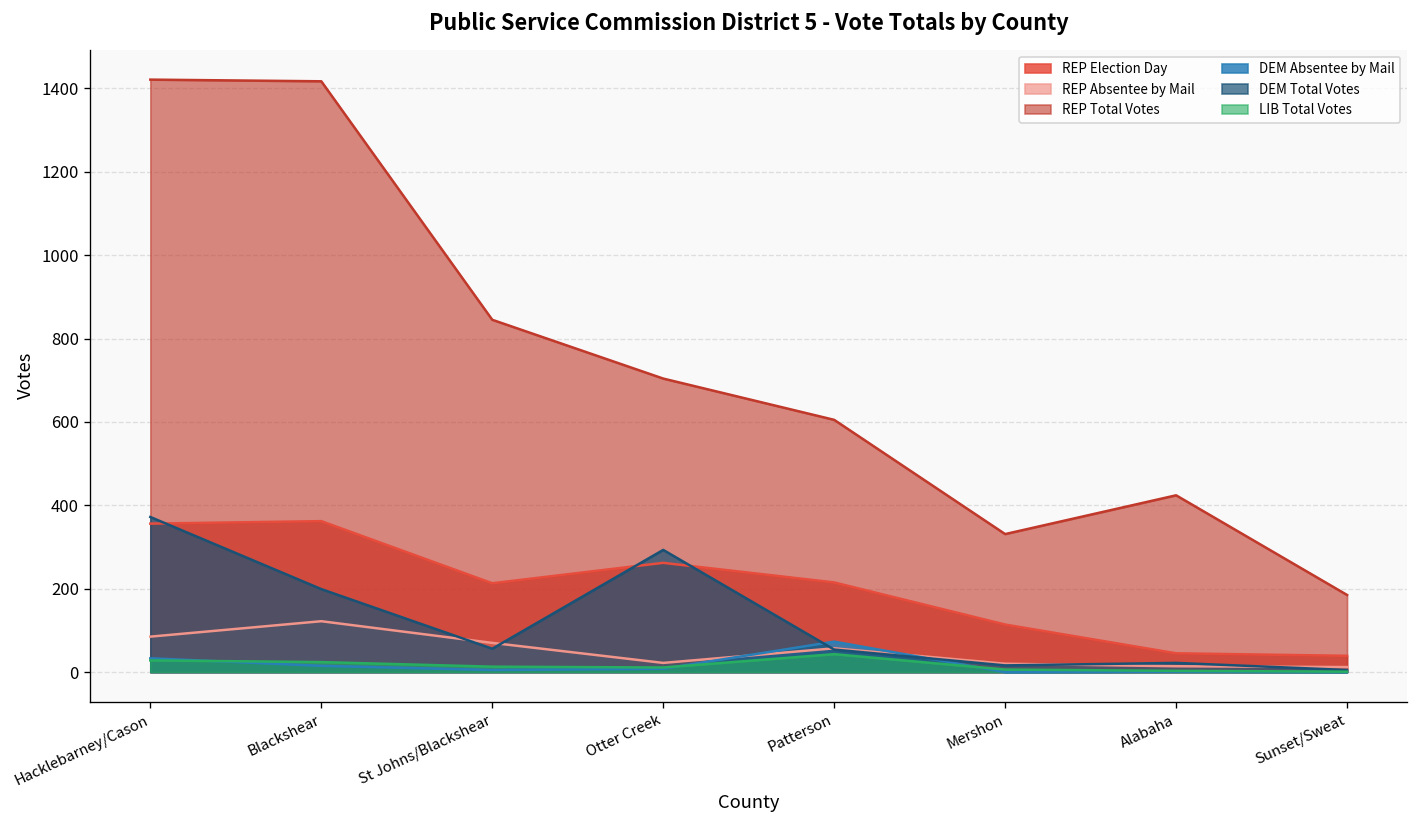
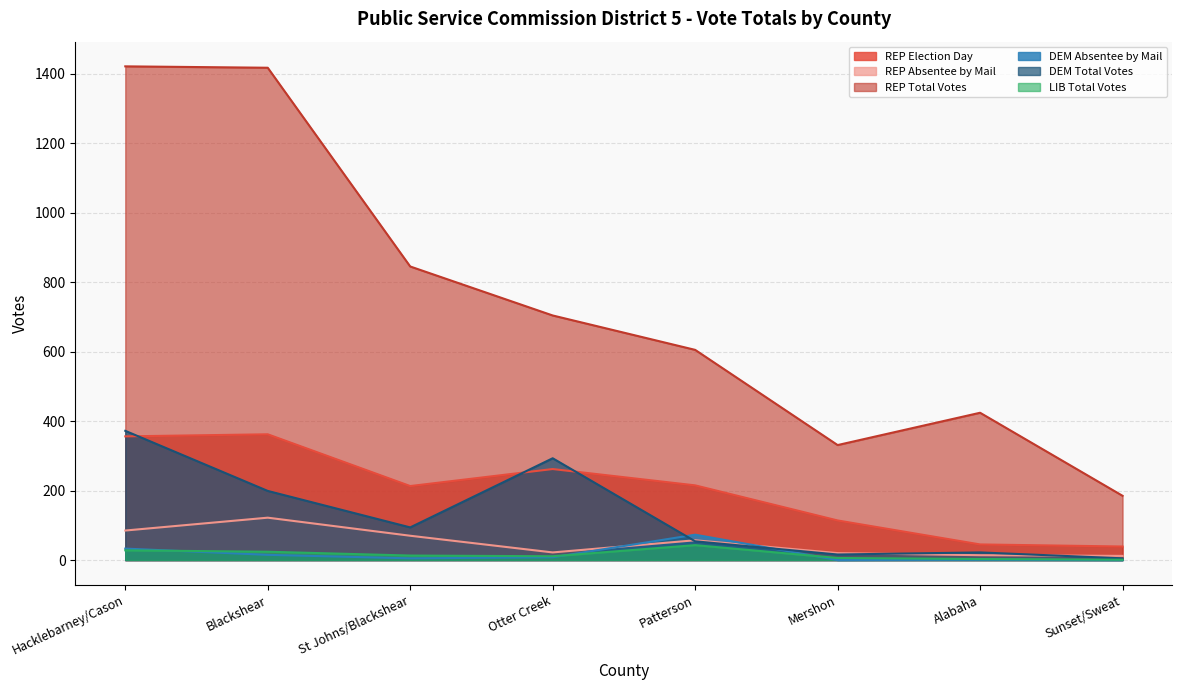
  {
    "REP Absentee by Mail": {
      "Hacklebarney/Cason": 90,
      "Blackshear": 120,
      "St Johns/Blackshear": 70,
      "Otter Creek": 20,
      "Alabaha": 10
    },
    "DEM Absentee by Mail": {
      "Blackshear": 20,
      "St Johns/Blackshear": 10,
      "Patterson": 70
    },
    "DEM Total Votes": {
      "Hacklebarney/Cason": 370,
      "Blackshear": 200,
-     "St Johns/Blackshear": 60,
+     "St Johns/Blackshear": 90,
      "Otter Creek": 290,
      "Alabaha": 20
    },
    "LIB Total Votes": {
      "Blackshear": 20,
      "St Johns/Blackshear": 10,
      "Patterson": 40
    }
  }
